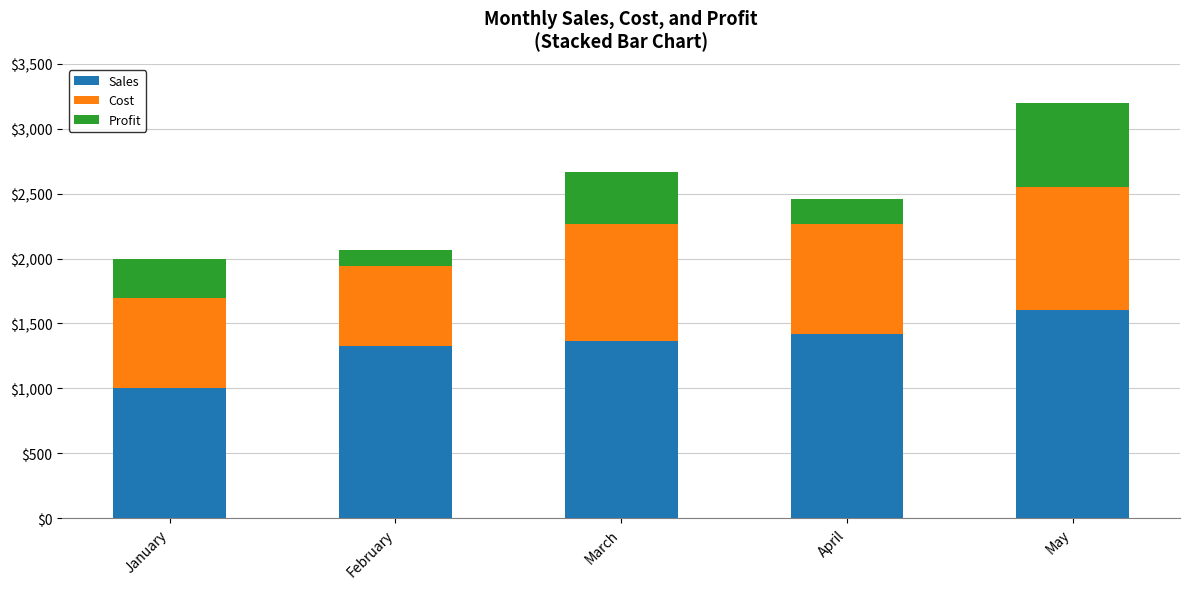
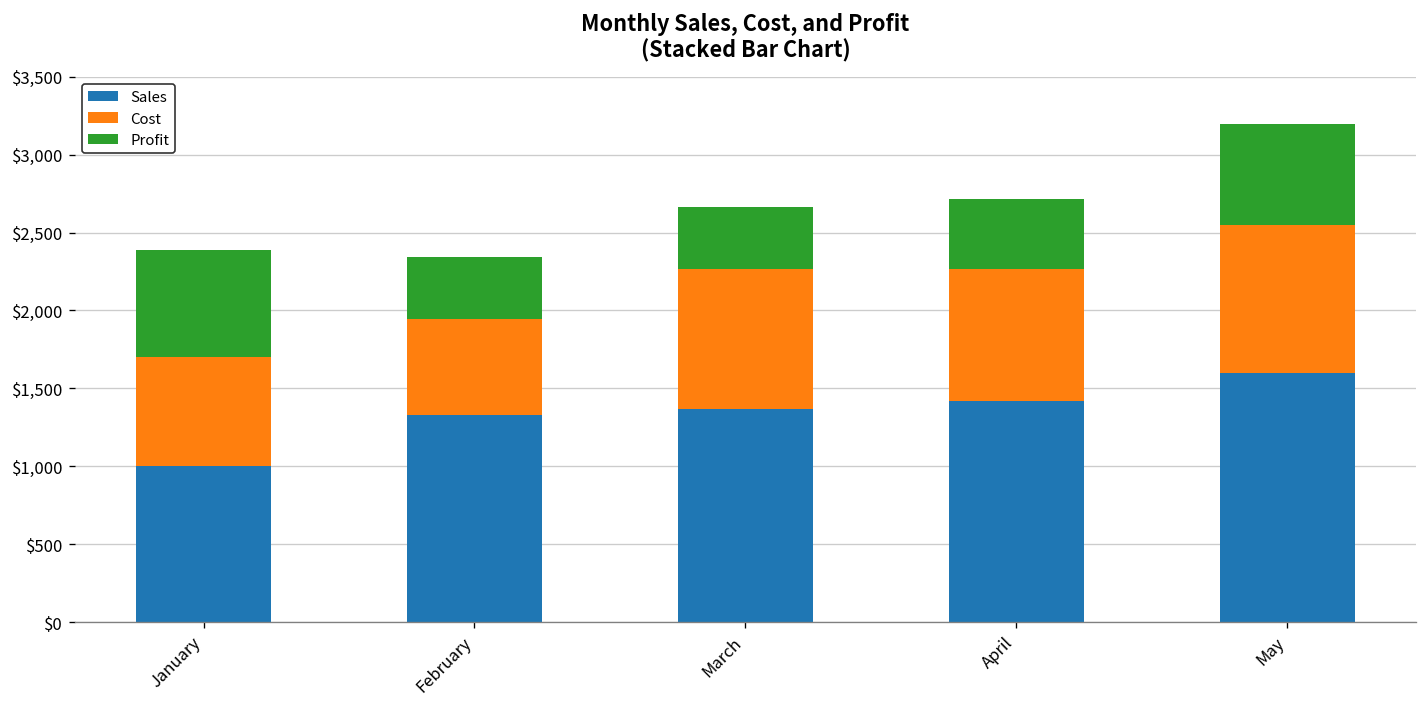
  {
    "Sales": {
      "January": "$1,000",
      "February": "$1,330",
      "March": "$1,370",
      "April": "$1,420",
      "May": "$1,600"
    },
    "Cost": {
      "January": "$700",
      "February": "$620",
      "March": "$900",
      "April": "$850",
      "May": "$950"
    },
    "Profit": {
-     "January": "$300",
-     "February": "$120",
+     "January": "$690",
+     "February": "$400",
      "March": "$400",
-     "April": "$200",
+     "April": "$450",
      "May": "$650"
    }
  }
